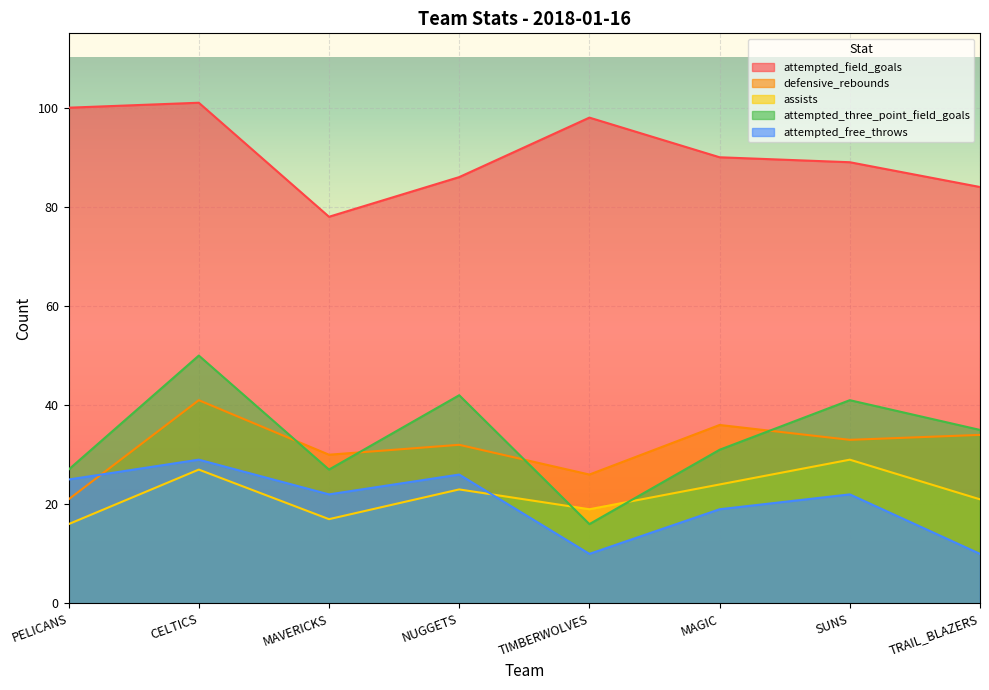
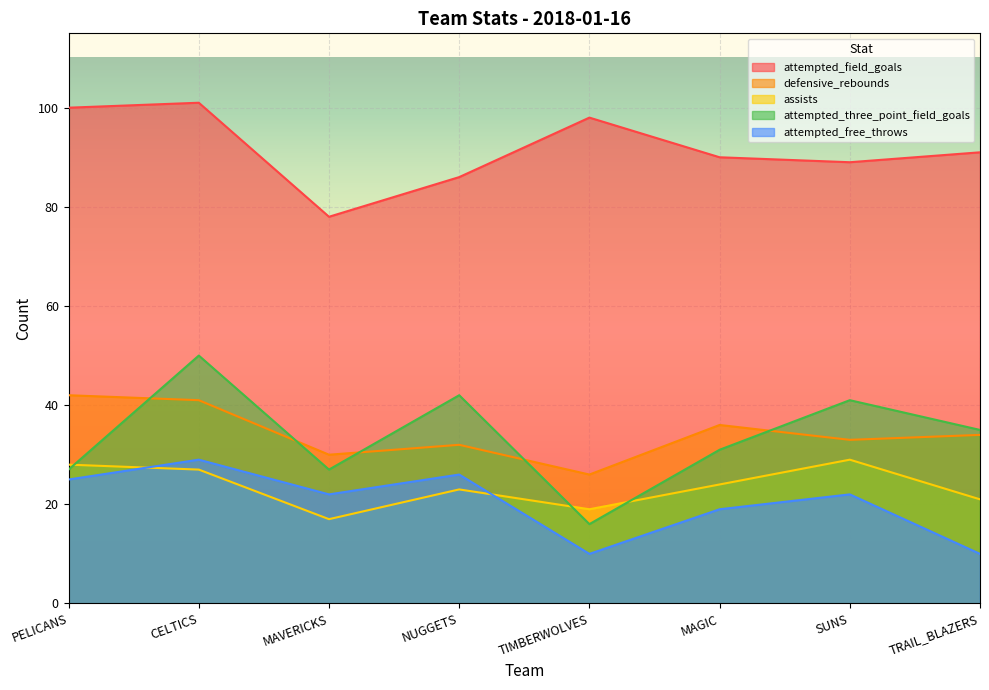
  {
    "attempted_field_goals": {
      "PELICANS": 100,
      "CELTICS": 101,
      "MAVERICKS": 78,
      "NUGGETS": 86,
      "TIMBERWOLVES": 98,
      "MAGIC": 90,
      "SUNS": 89,
-     "TRAIL_BLAZERS": 84
+     "TRAIL_BLAZERS": 91
    },
    "defensive_rebounds": {
-     "PELICANS": 21,
+     "PELICANS": 42,
      "CELTICS": 41,
      "MAVERICKS": 30,
      "NUGGETS": 32,
      "TIMBERWOLVES": 26,
      "MAGIC": 36,
      "SUNS": 33,
      "TRAIL_BLAZERS": 34
    },
    "assists": {
-     "PELICANS": 16,
+     "PELICANS": 28,
      "CELTICS": 27,
      "MAVERICKS": 17,
      "NUGGETS": 23,
      "TIMBERWOLVES": 19,
      "MAGIC": 24,
      "SUNS": 29,
      "TRAIL_BLAZERS": 21
    },
    "attempted_three_point_field_goals": {
      "PELICANS": 27,
      "CELTICS": 50,
      "MAVERICKS": 27,
      "NUGGETS": 42,
      "TIMBERWOLVES": 16,
      "MAGIC": 31,
      "SUNS": 41,
      "TRAIL_BLAZERS": 35
    },
    "attempted_free_throws": {
      "PELICANS": 25,
      "CELTICS": 29,
      "MAVERICKS": 22,
      "NUGGETS": 26,
      "TIMBERWOLVES": 10,
      "MAGIC": 19,
      "SUNS": 22,
      "TRAIL_BLAZERS": 10
    }
  }
